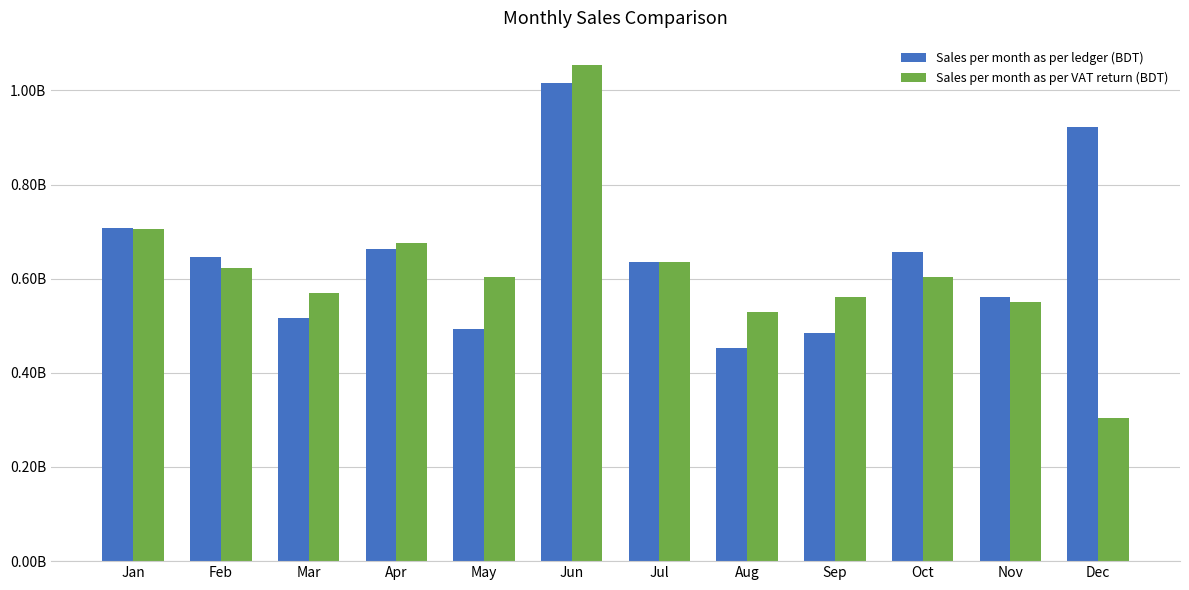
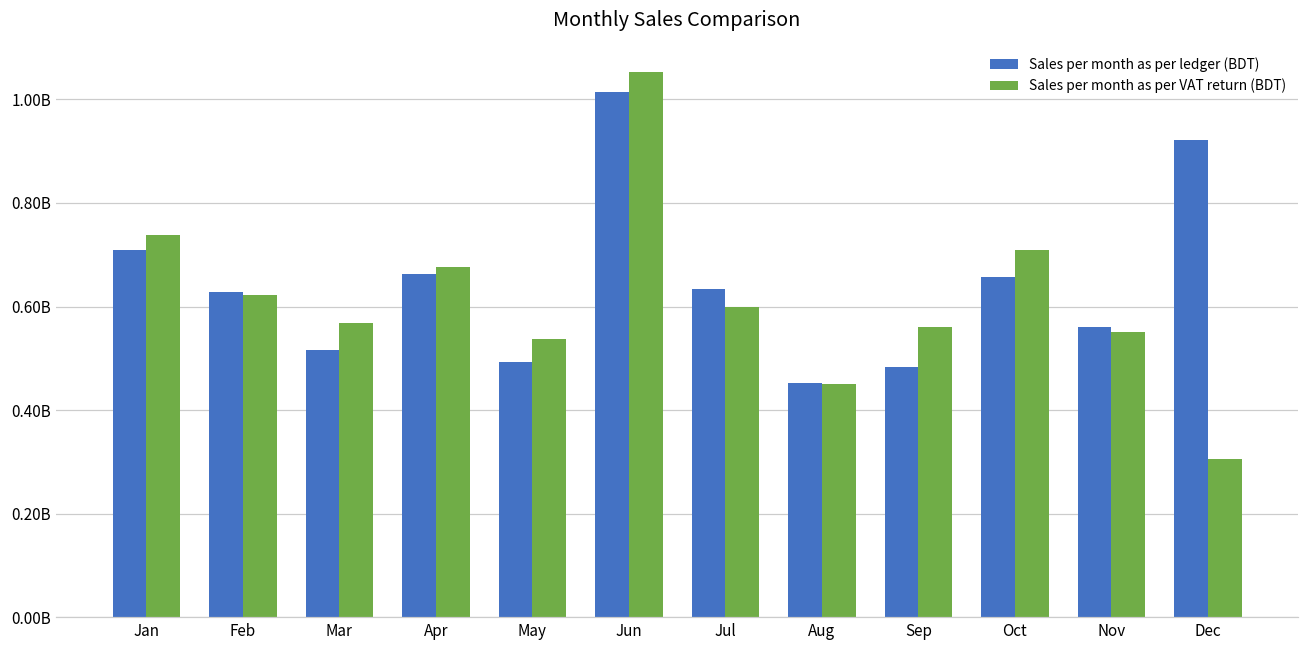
  {
    "Sales per month as per ledger (BDT)": {
      "Jan": 710000000,
-     "Feb": 650000000,
+     "Feb": 630000000,
      "Mar": 520000000,
      "Apr": 660000000,
      "May": 490000000,
      "Jun": 1020000000,
      "Jul": 630000000,
      "Aug": 450000000,
      "Sep": 480000000,
      "Oct": 660000000,
      "Nov": 560000000,
      "Dec": 920000000
    },
    "Sales per month as per VAT return (BDT)": {
-     "Jan": 700000000,
+     "Jan": 740000000,
      "Feb": 620000000,
      "Mar": 570000000,
      "Apr": 680000000,
-     "May": 600000000,
+     "May": 540000000,
      "Jun": 1050000000,
-     "Jul": 640000000,
-     "Aug": 530000000,
+     "Jul": 600000000,
+     "Aug": 450000000,
      "Sep": 560000000,
-     "Oct": 600000000,
+     "Oct": 710000000,
      "Nov": 550000000,
      "Dec": 300000000
    }
  }
